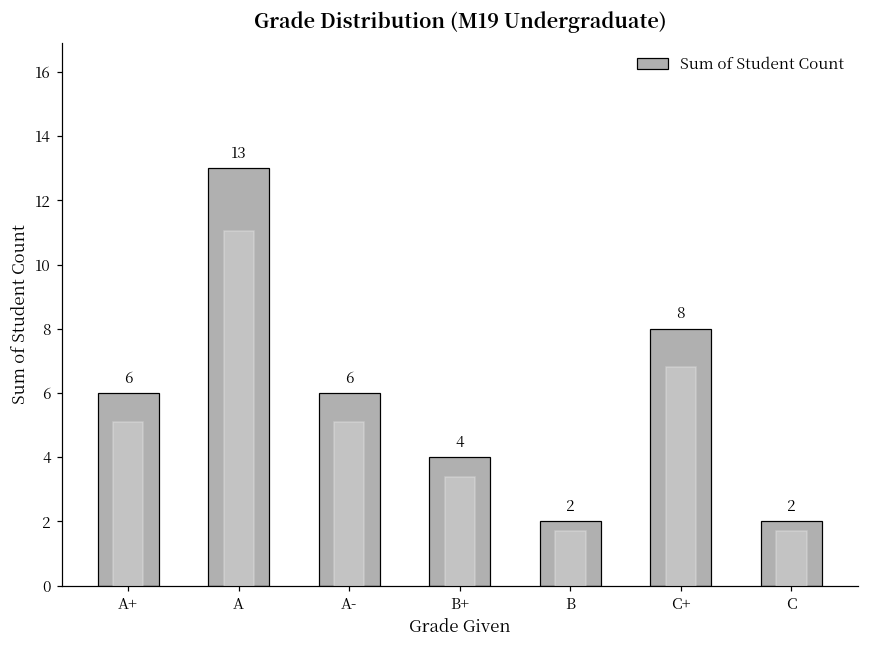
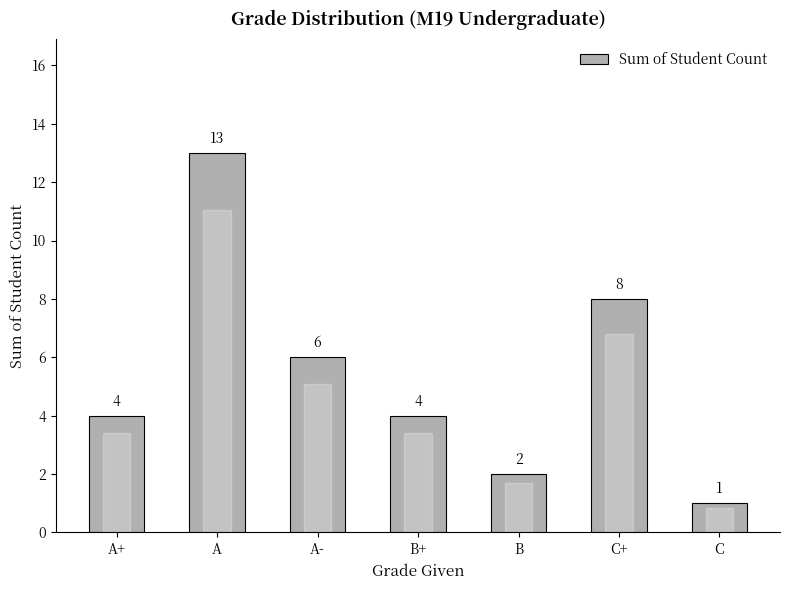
  {
-   "A+": 6,
+   "A+": 4,
    "A": 13,
    "A-": 6,
    "B+": 4,
    "B": 2,
    "C+": 8,
-   "C": 2
+   "C": 1
  }
